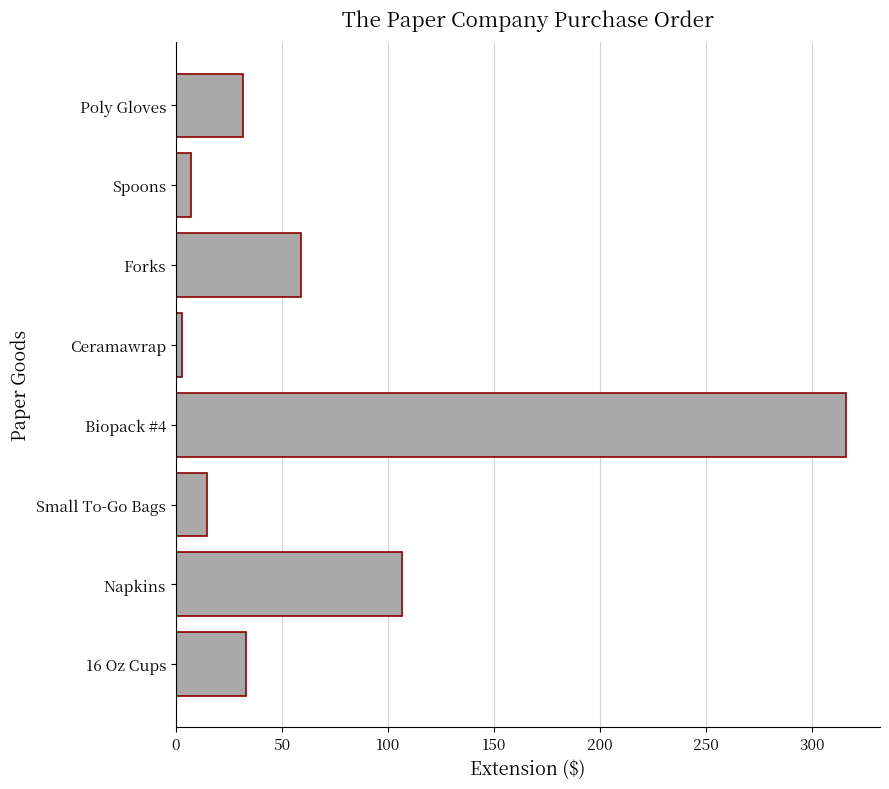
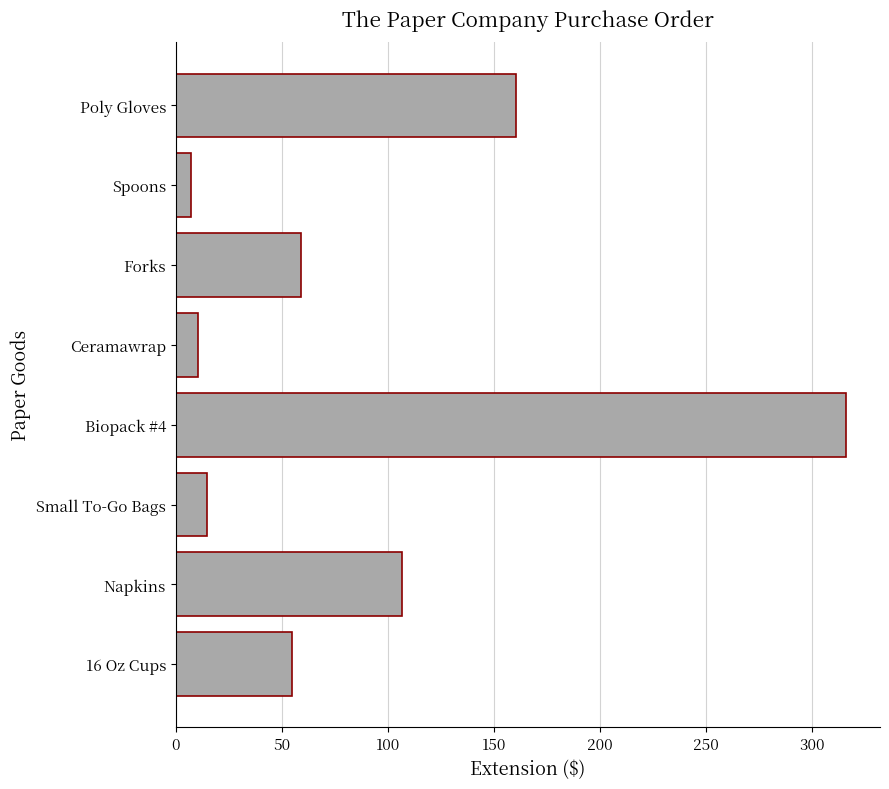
  {
-   "Poly Gloves": 32,
+   "Poly Gloves": 161,
    "Spoons": 7,
    "Forks": 59,
-   "Ceramawrap": 3,
+   "Ceramawrap": 11,
    "Biopack #4": 316,
    "Small To-Go Bags": 15,
    "Napkins": 107,
-   "16 Oz Cups": 33
+   "16 Oz Cups": 55
  }
